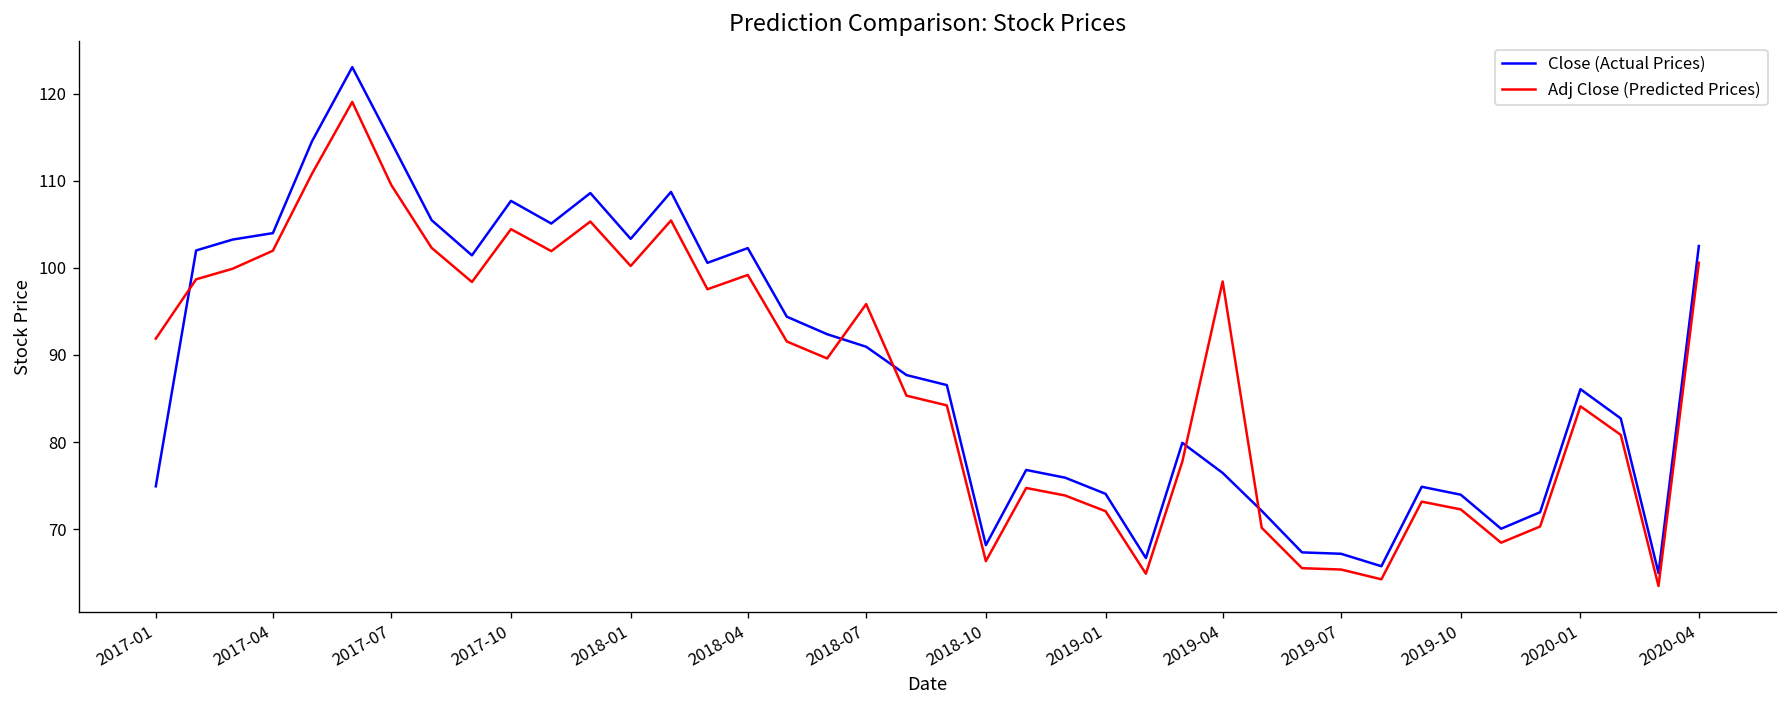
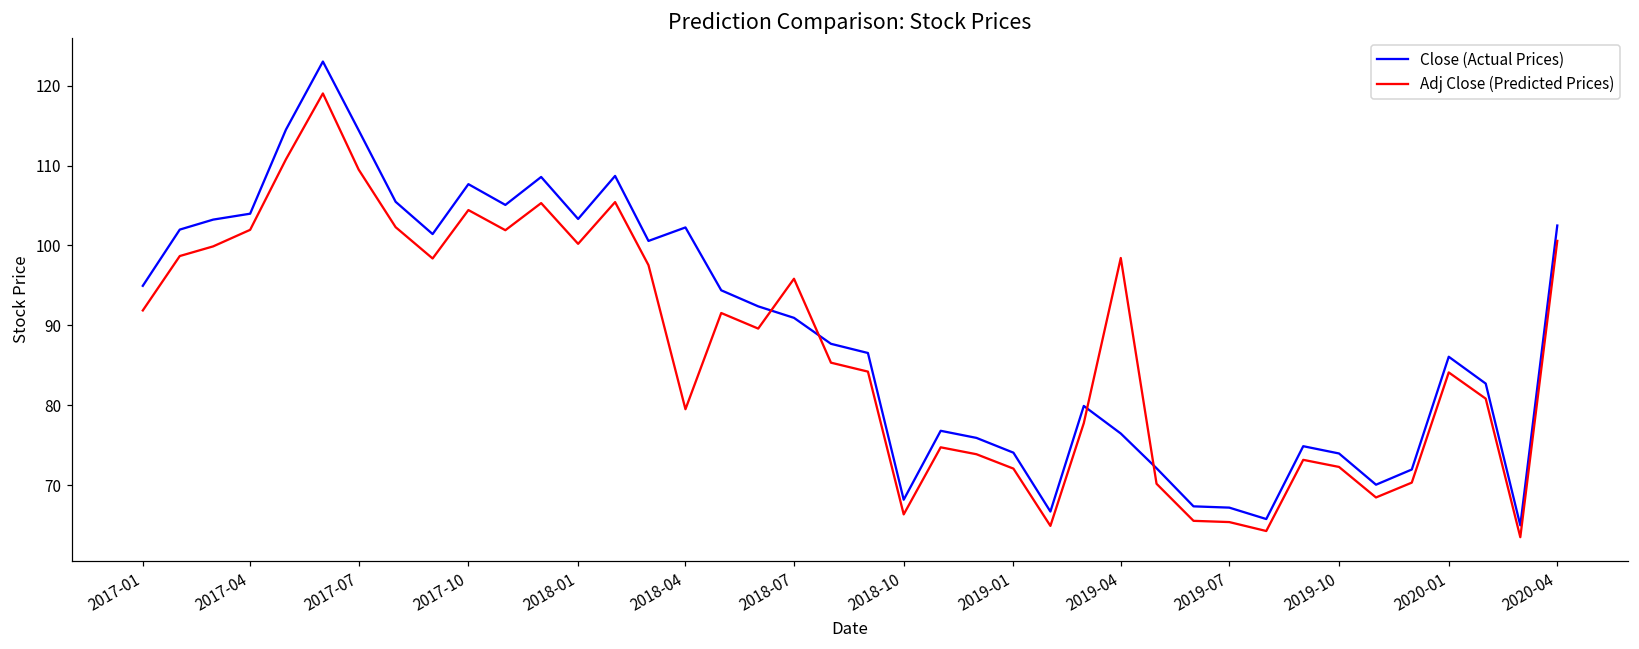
  {
    "Close (Actual Prices)": {
-     "2017-01": 75,
+     "2017-01": 95,
      "2017-04": 104,
      "2017-07": 114,
      "2017-10": 108,
      "2018-01": 103,
      "2018-04": 102,
      "2018-07": 91,
      "2018-10": 68,
      "2019-01": 74,
      "2019-04": 76,
      "2019-07": 67,
      "2019-10": 74,
      "2020-01": 86,
      "2020-04": 103
    },
    "Adj Close (Predicted Prices)": {
      "2017-01": 92,
      "2017-04": 102,
      "2017-07": 110,
      "2017-10": 104,
      "2018-01": 100,
-     "2018-04": 99,
+     "2018-04": 80,
      "2018-07": 96,
      "2018-10": 66,
      "2019-01": 72,
      "2019-04": 98,
      "2019-07": 65,
      "2019-10": 72,
      "2020-01": 84,
      "2020-04": 101
    }
  }
